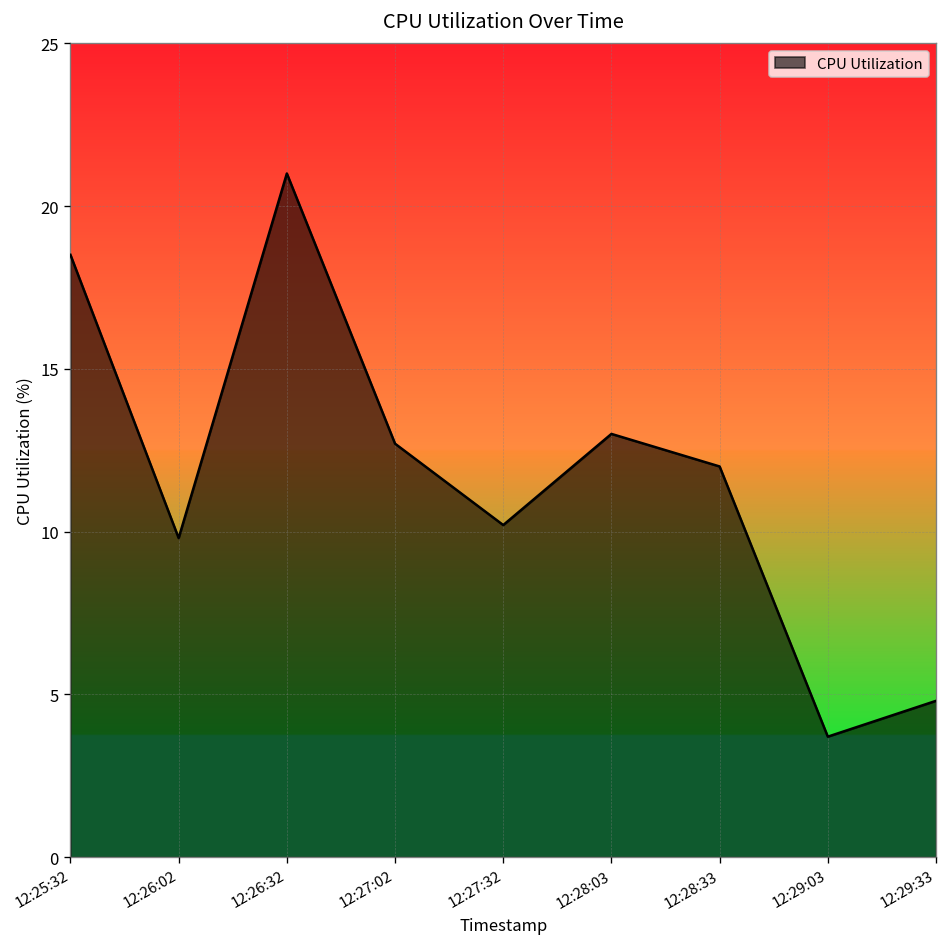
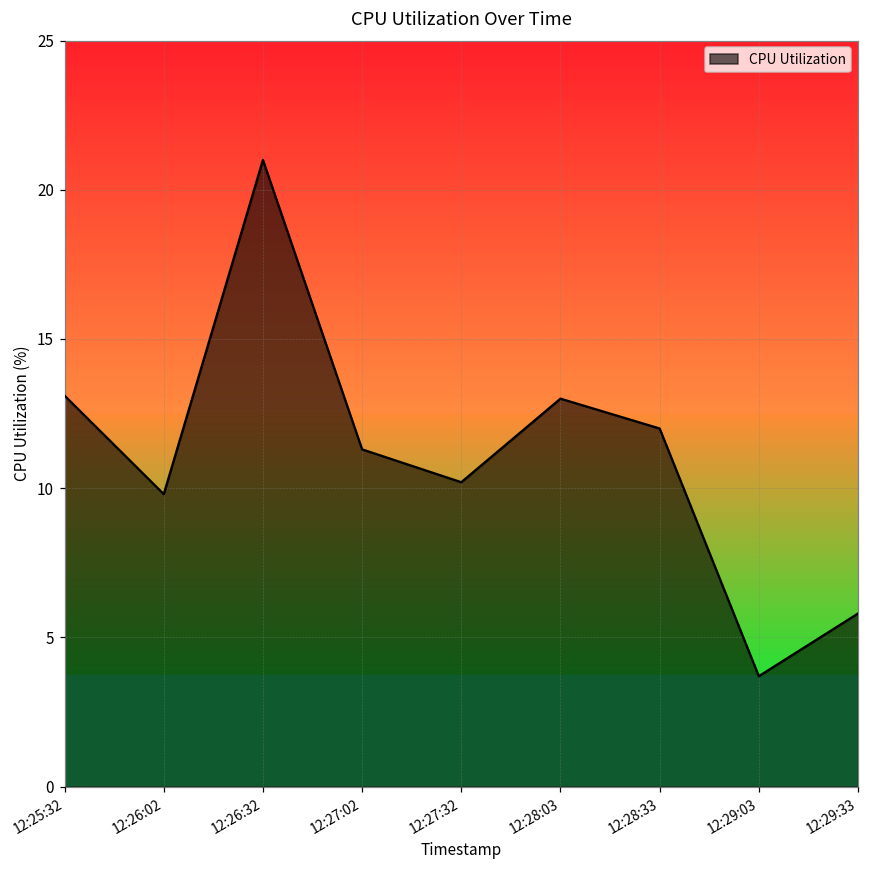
  {
-   "12:25:32": 18.5,
+   "12:25:32": 13.1,
    "12:26:02": 9.8,
    "12:26:32": 21.0,
-   "12:27:02": 12.7,
+   "12:27:02": 11.3,
    "12:27:32": 10.2,
    "12:28:03": 13.0,
    "12:28:33": 12.0,
    "12:29:03": 3.7,
-   "12:29:33": 4.8
+   "12:29:33": 5.8
  }
